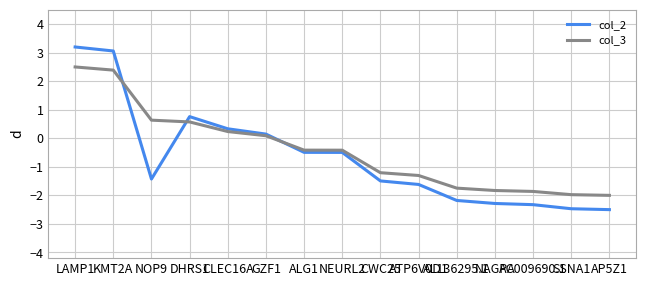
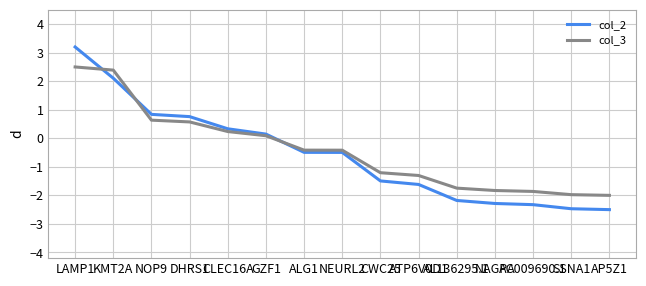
  {
    "col_2": {
      "LAMP1": 3.2,
-     "KMT2A": 3.1,
-     "NOP9": -1.4,
+     "KMT2A": 2.1,
+     "NOP9": 0.8,
      "CLEC16A": 0.3,
      "AP5Z1": -2.5
    },
    "col_3": {
      "LAMP1": 2.5,
      "KMT2A": 2.4,
      "NOP9": 0.6,
      "CLEC16A": 0.2,
      "AP5Z1": -2.0
    }
  }
